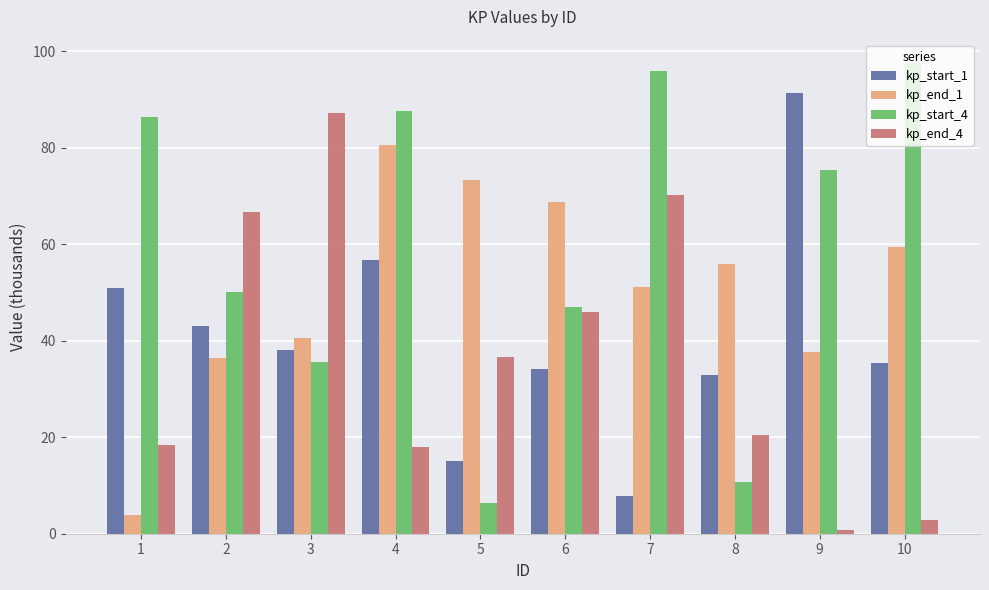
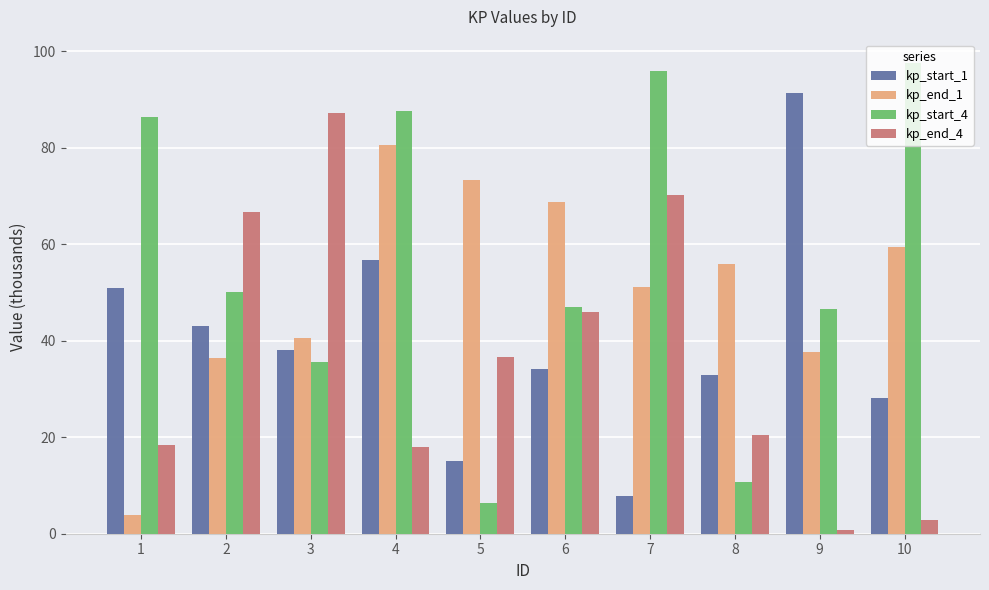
  {
    "kp_start_1": {
      "1": 51,
      "2": 43,
      "3": 38,
      "4": 57,
      "5": 15,
      "6": 34,
      "7": 8,
      "8": 33,
      "9": 91,
-     "10": 35
+     "10": 28
    },
    "kp_start_4": {
      "1": 86,
      "2": 50,
      "3": 36,
      "4": 88,
      "5": 6,
      "6": 47,
      "7": 96,
      "8": 11,
-     "9": 75
+     "9": 47
    }
  }
